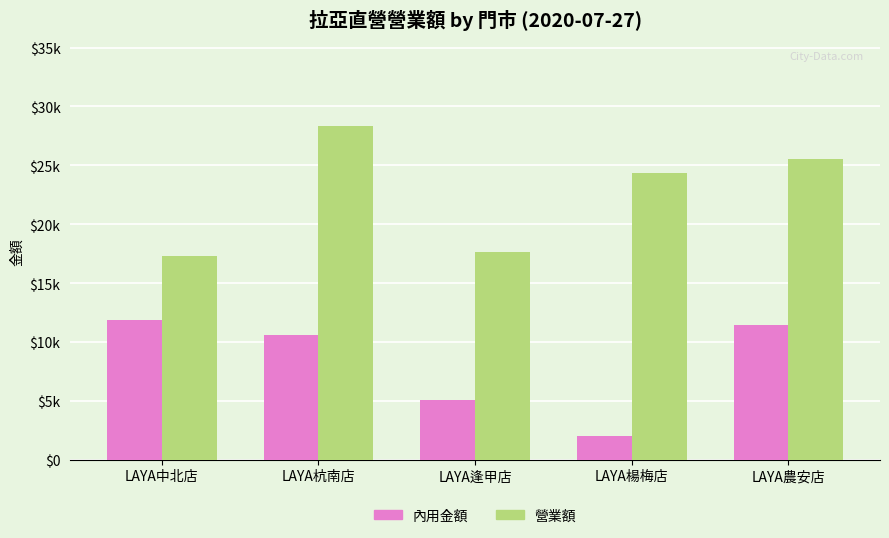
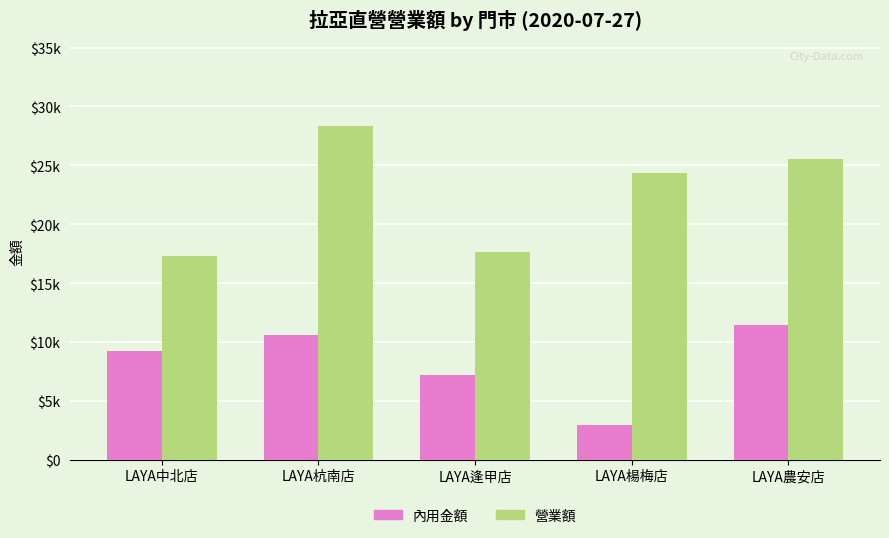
  {
    "內用金額": {
-     "LAYA中北店": "$11900",
+     "LAYA中北店": "$9200",
      "LAYA杭南店": "$10600",
-     "LAYA逢甲店": "$5100",
-     "LAYA楊梅店": "$2000",
+     "LAYA逢甲店": "$7200",
+     "LAYA楊梅店": "$3000",
      "LAYA農安店": "$11400"
    },
    "營業額": {
      "LAYA中北店": "$17300",
      "LAYA杭南店": "$28300",
      "LAYA逢甲店": "$17700",
      "LAYA楊梅店": "$24400",
      "LAYA農安店": "$25500"
    }
  }
